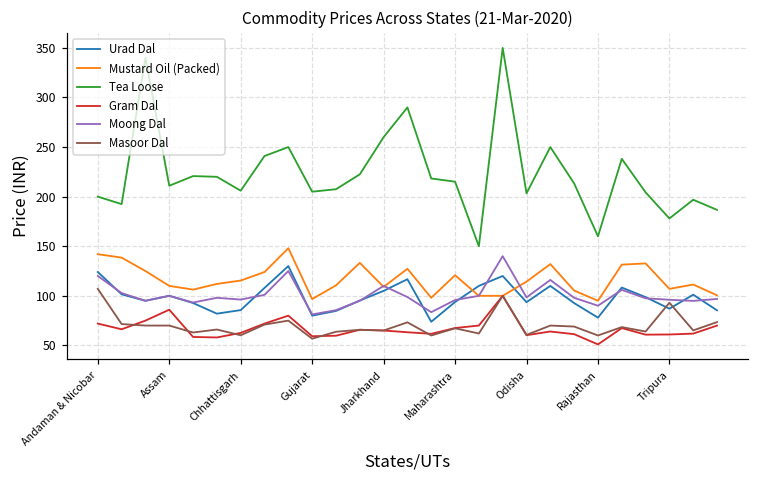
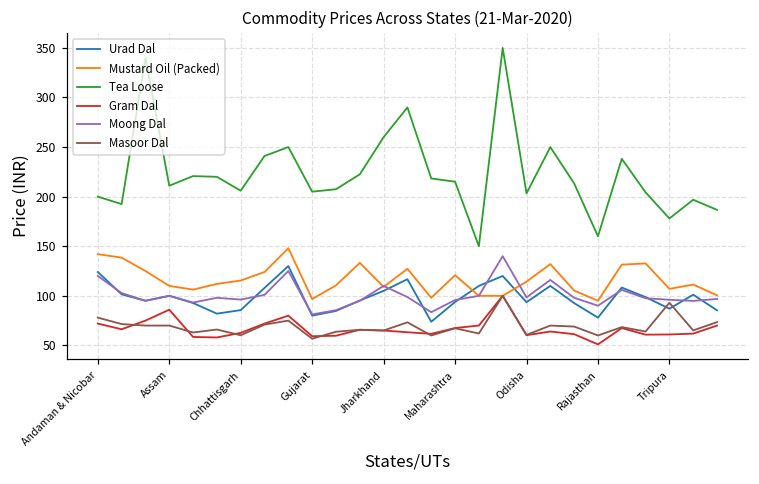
  {
    "Urad Dal": {
      "Andaman & Nicobar": 120,
      "Chhattisgarh": 90,
      "Jharkhand": 110,
      "Odisha": 90,
      "Rajasthan": 80,
      "Tripura": 90
    },
    "Mustard Oil (Packed)": {
      "Andaman & Nicobar": 140,
      "Assam": 110,
      "Chhattisgarh": 120,
      "Gujarat": 100,
      "Maharashtra": 120,
      "Odisha": 110,
      "Rajasthan": 100,
      "Tripura": 110
    },
    "Tea Loose": {
      "Andaman & Nicobar": 200,
      "Assam": 210,
      "Chhattisgarh": 210,
      "Gujarat": 210,
      "Jharkhand": 260,
      "Maharashtra": 220,
      "Odisha": 200,
      "Rajasthan": 160,
      "Tripura": 180
    },
    "Gram Dal": {
      "Andaman & Nicobar": 70,
      "Assam": 90,
      "Rajasthan": 50,
      "Tripura": 60
    },
    "Moong Dal": {
      "Andaman & Nicobar": 120,
      "Chhattisgarh": 100,
      "Odisha": 100,
      "Rajasthan": 90,
      "Tripura": 100
    },
    "Masoor Dal": {
-     "Andaman & Nicobar": 110,
+     "Andaman & Nicobar": 80,
      "Assam": 70,
      "Rajasthan": 60,
      "Tripura": 90
    }
  }
